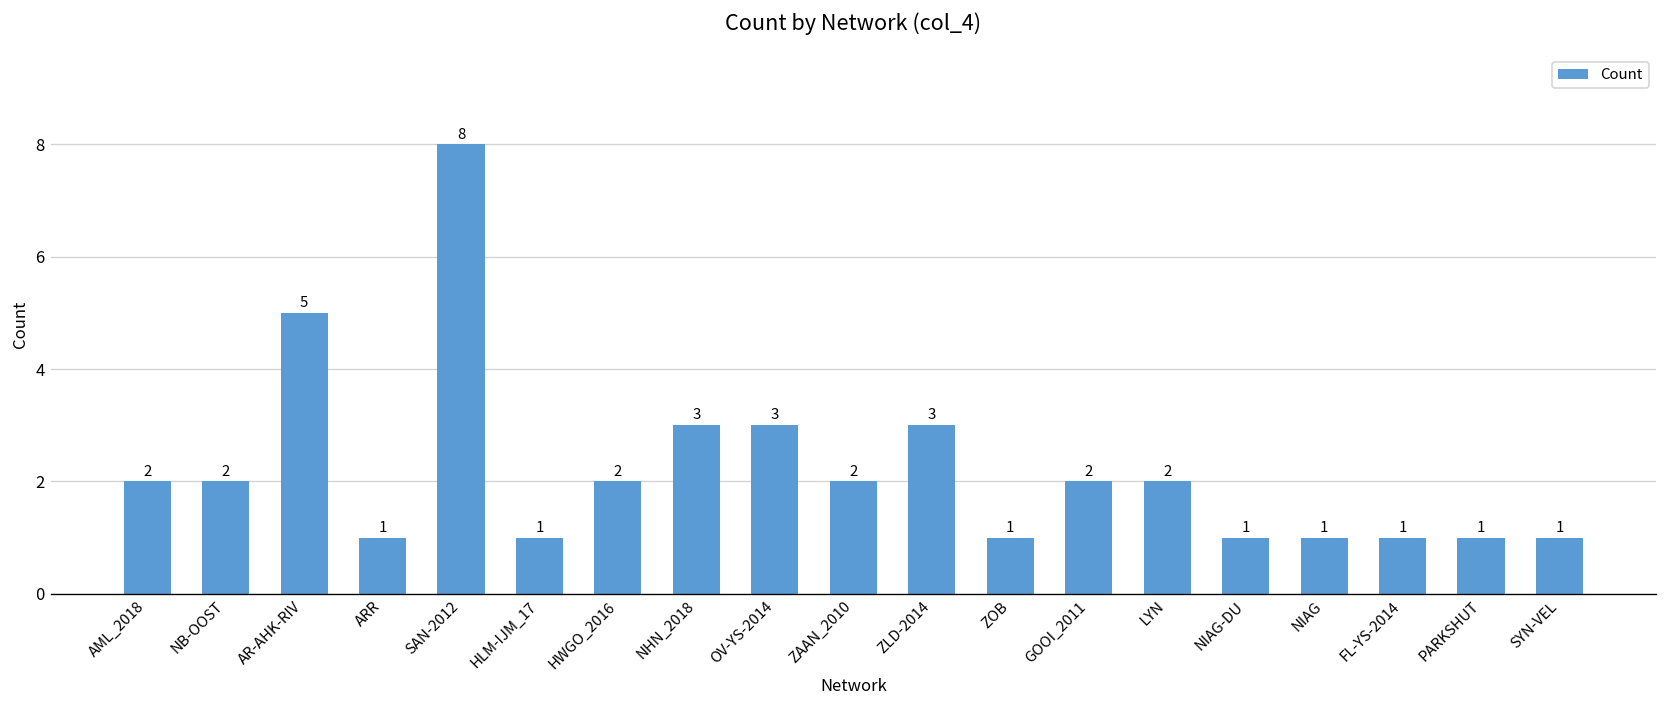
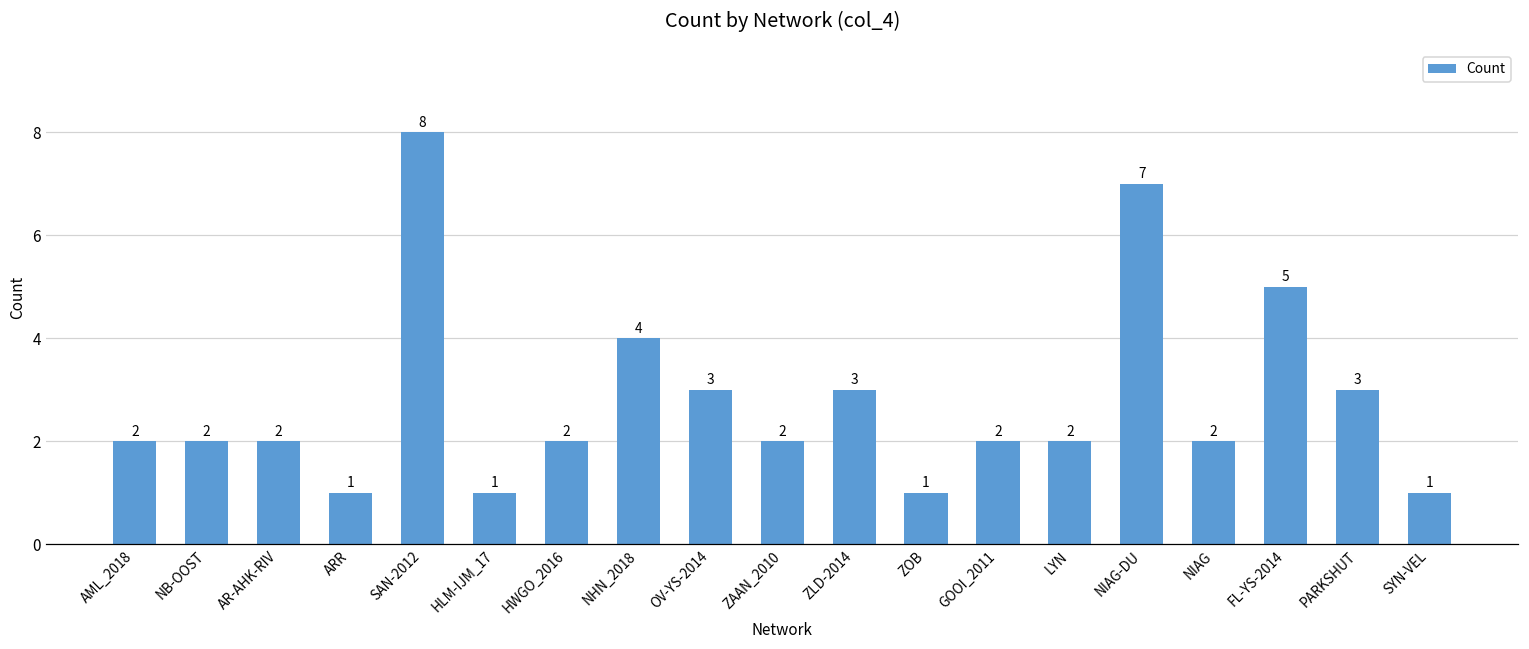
  {
    "AML_2018": 2,
    "NB-OOST": 2,
-   "AR-AHK-RIV": 5,
+   "AR-AHK-RIV": 2,
    "ARR": 1,
    "SAN-2012": 8,
    "HLM-IJM_17": 1,
    "HWGO_2016": 2,
-   "NHN_2018": 3,
+   "NHN_2018": 4,
    "OV-YS-2014": 3,
    "ZAAN_2010": 2,
    "ZLD-2014": 3,
    "ZOB": 1,
    "GOOI_2011": 2,
    "LYN": 2,
-   "NIAG-DU": 1,
-   "NIAG": 1,
-   "FL-YS-2014": 1,
-   "PARKSHUT": 1,
+   "NIAG-DU": 7,
+   "NIAG": 2,
+   "FL-YS-2014": 5,
+   "PARKSHUT": 3,
    "SYN-VEL": 1
  }
